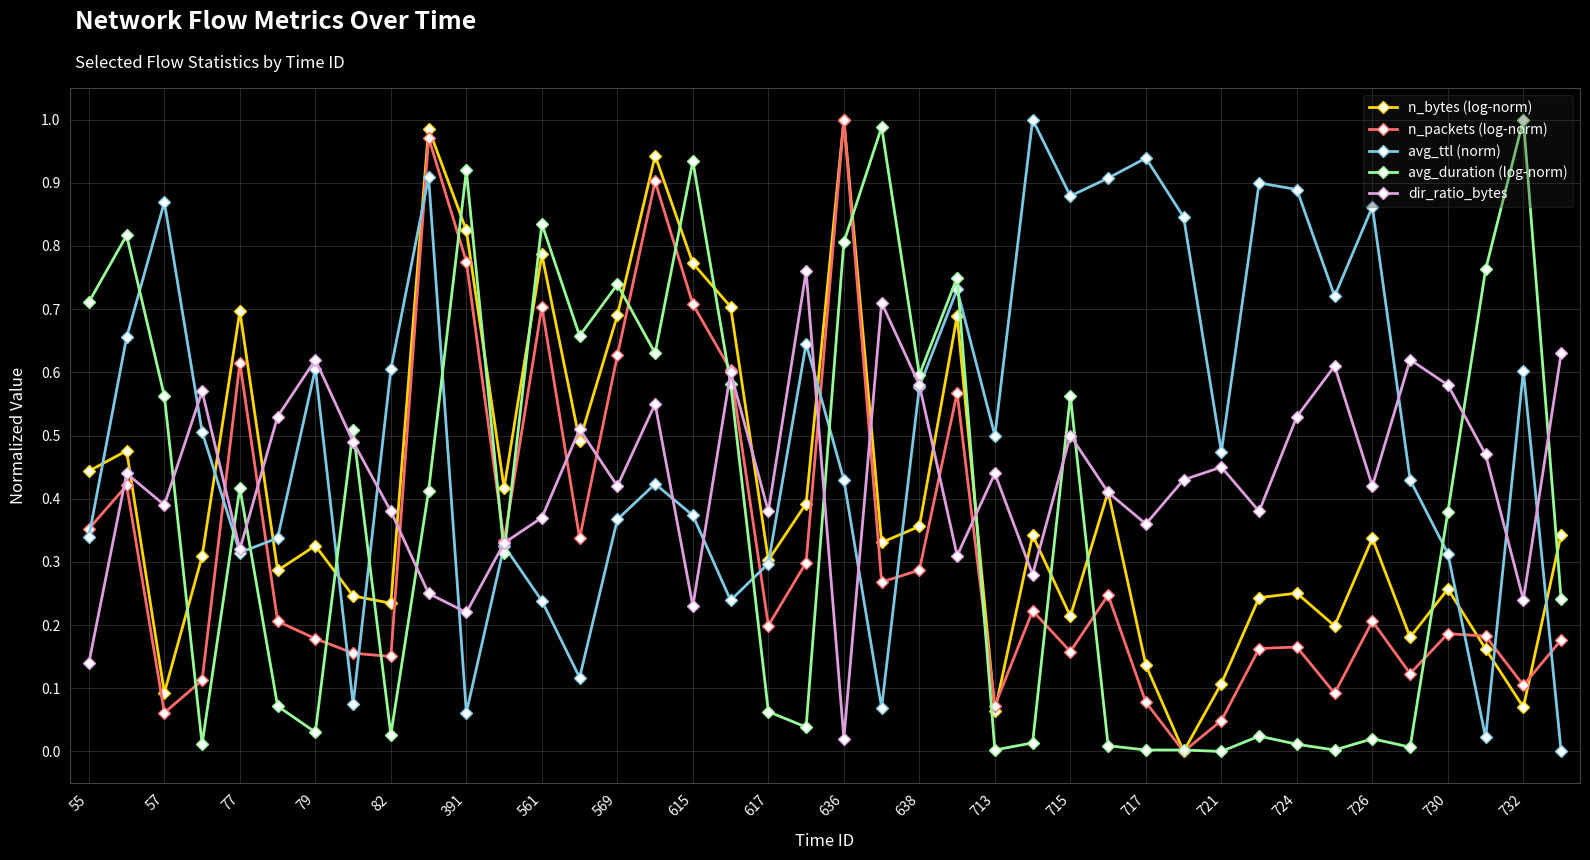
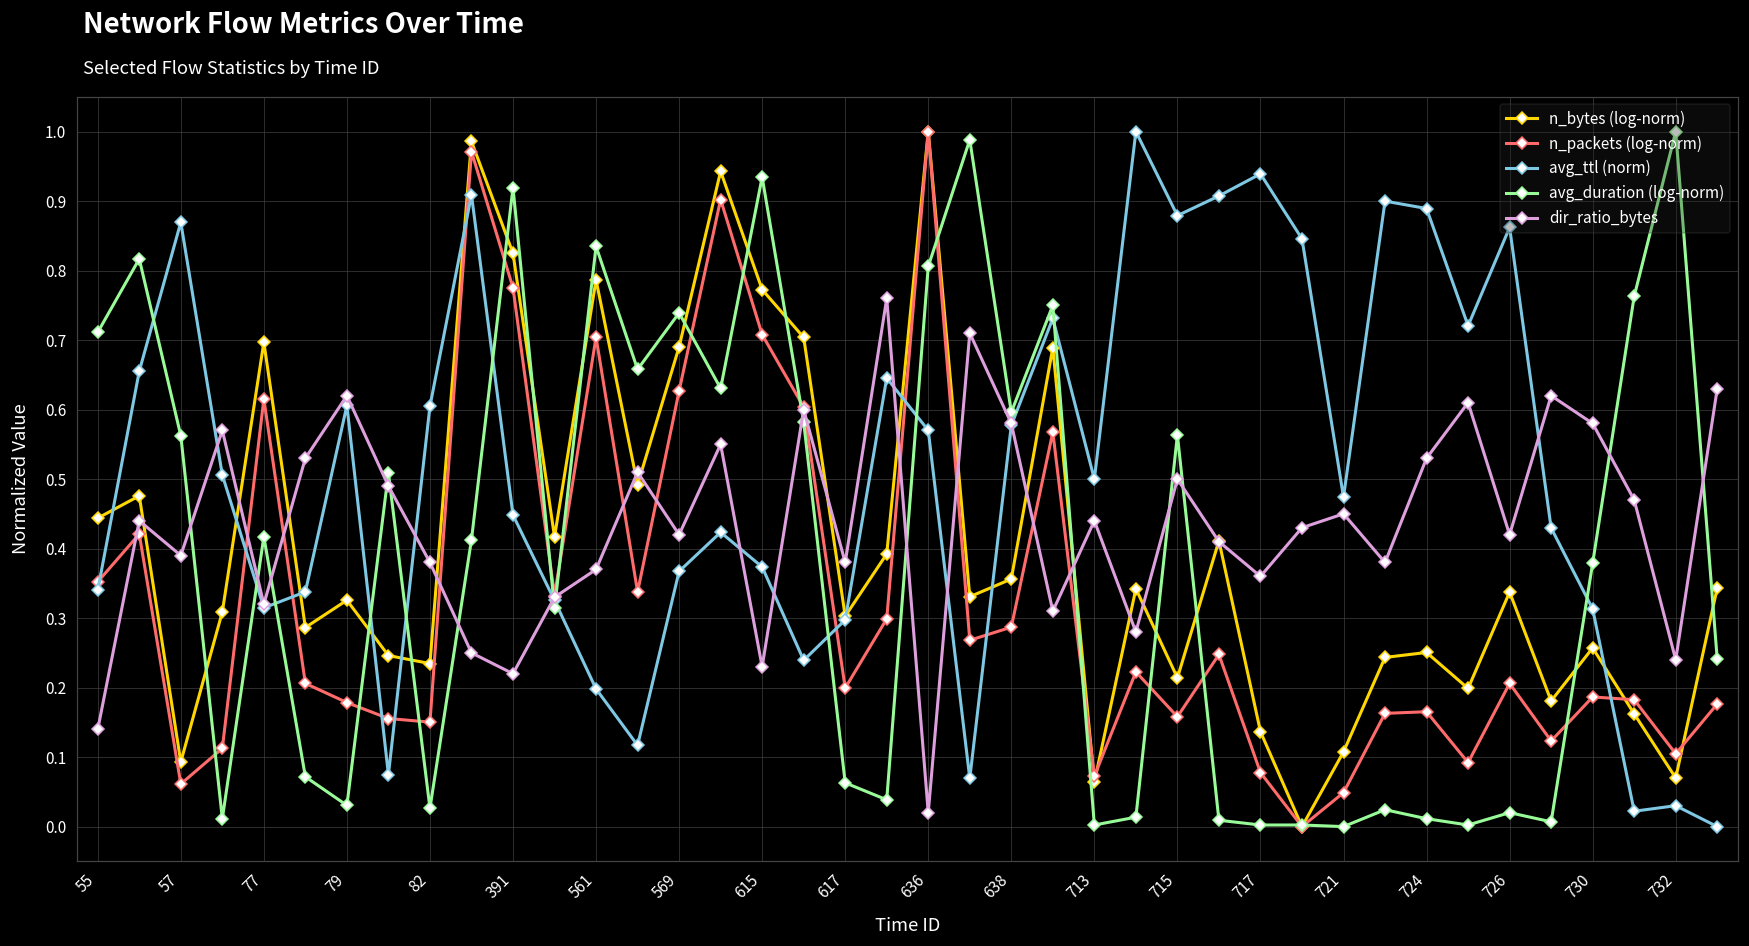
  {
    "n_bytes (log-norm)": {
      "55": 0.44,
      "57": 0.09,
      "77": 0.70,
      "79": 0.33,
      "82": 0.23,
      "391": 0.82,
      "561": 0.79,
      "569": 0.69,
      "615": 0.77,
      "617": 0.30,
      "638": 0.36,
      "713": 0.06,
      "715": 0.21,
      "717": 0.14,
      "721": 0.11,
      "724": 0.25,
      "726": 0.34,
      "730": 0.26,
      "732": 0.07
    },
    "n_packets (log-norm)": {
      "55": 0.35,
      "57": 0.06,
      "77": 0.62,
      "79": 0.18,
      "82": 0.15,
      "391": 0.78,
      "561": 0.70,
      "569": 0.63,
      "615": 0.71,
      "617": 0.20,
      "638": 0.29,
      "713": 0.07,
      "715": 0.16,
      "717": 0.08,
      "721": 0.05,
      "724": 0.17,
      "726": 0.21,
      "730": 0.19,
      "732": 0.10
    },
    "avg_ttl (norm)": {
      "55": 0.34,
      "57": 0.87,
      "77": 0.31,
      "79": 0.61,
      "82": 0.60,
-     "391": 0.06,
-     "561": 0.24,
+     "391": 0.45,
+     "561": 0.20,
      "569": 0.37,
      "615": 0.37,
      "617": 0.30,
-     "636": 0.43,
+     "636": 0.57,
      "713": 0.50,
      "715": 0.88,
      "717": 0.94,
      "721": 0.47,
      "724": 0.89,
      "730": 0.31,
-     "732": 0.60
+     "732": 0.03
    },
    "avg_duration (log-norm)": {
      "55": 0.71,
      "57": 0.56,
      "77": 0.42,
      "79": 0.03,
      "82": 0.03,
      "391": 0.92,
      "561": 0.83,
      "569": 0.74,
      "615": 0.93,
      "617": 0.06,
      "636": 0.81,
      "638": 0.60,
      "713": 0.00,
      "715": 0.56,
      "717": 0.00,
      "721": 0.00,
      "724": 0.01,
      "726": 0.02,
      "730": 0.38
    },
    "dir_ratio_bytes": {
      "55": 0.14,
      "57": 0.39,
      "77": 0.32,
      "79": 0.62,
      "82": 0.38,
      "391": 0.22,
      "561": 0.37,
      "569": 0.42,
      "615": 0.23,
      "617": 0.38,
      "636": 0.02,
      "713": 0.44,
      "715": 0.50,
      "717": 0.36,
      "721": 0.45,
      "724": 0.53,
      "726": 0.42,
      "730": 0.58,
      "732": 0.24
    }
  }
